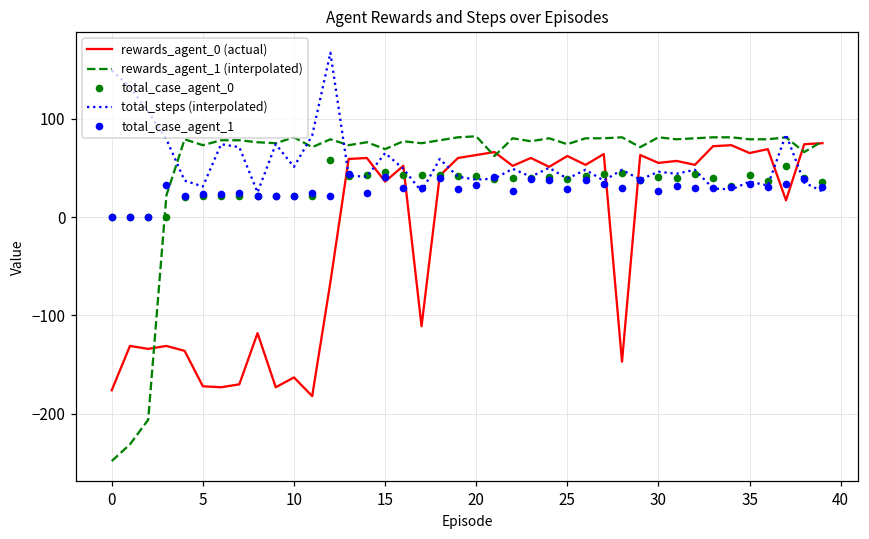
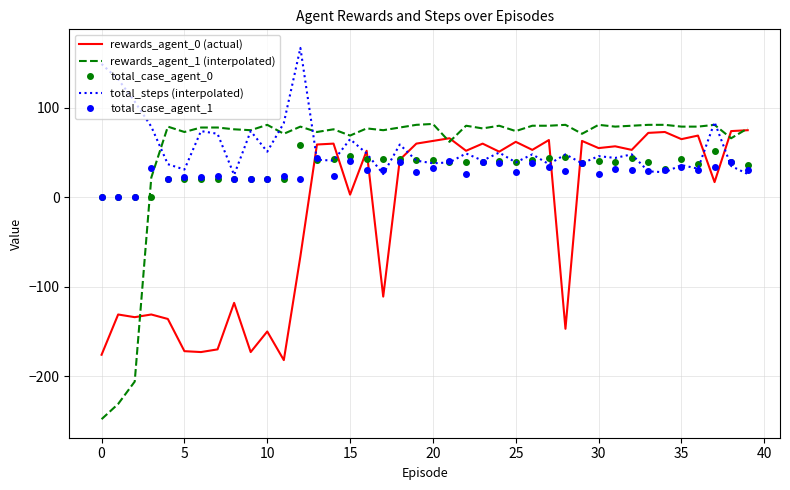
  {
    "rewards_agent_0 (actual)": {
      "0": -180,
      "5": -170,
-     "10": -160,
-     "15": 40,
+     "10": -150,
+     "15": 0,
      "20": 60,
      "25": 60,
      "30": 60,
      "35": 70
    }
  }
